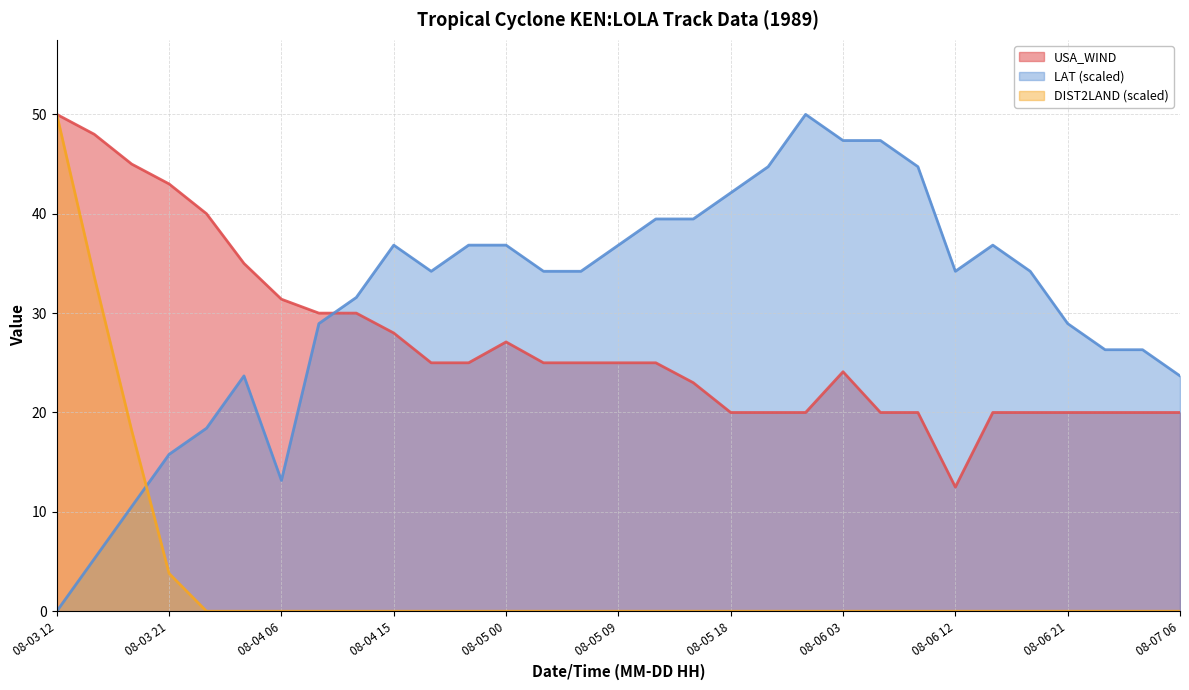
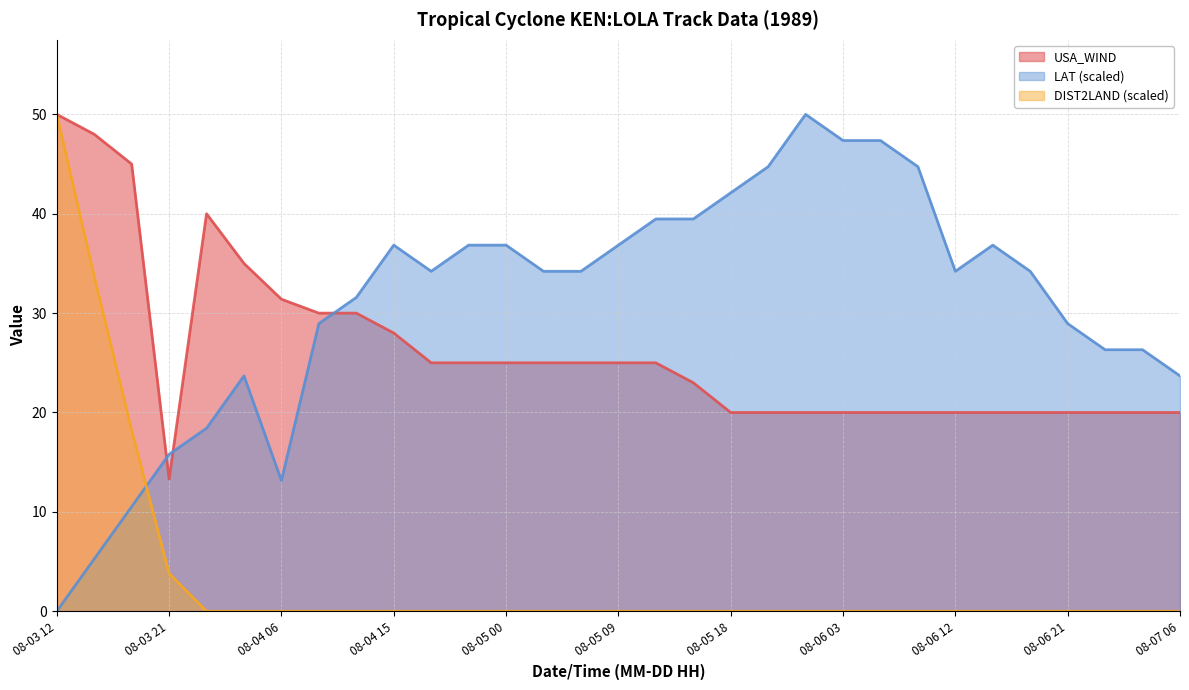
  {
    "USA_WIND": {
-     "08-03 21": 43,
+     "08-03 21": 13,
      "08-04 06": 31,
      "08-04 15": 28,
-     "08-05 00": 27,
+     "08-05 00": 25,
      "08-05 09": 25,
      "08-05 18": 20,
-     "08-06 03": 24,
-     "08-06 12": 13,
+     "08-06 03": 20,
+     "08-06 12": 20,
      "08-06 21": 20,
      "08-07 06": 20
    },
    "LAT (scaled)": {
      "08-03 12": 0,
      "08-03 21": 16,
      "08-04 06": 13,
      "08-04 15": 37,
      "08-05 00": 37,
      "08-05 09": 37,
      "08-05 18": 42,
      "08-06 03": 47,
      "08-06 12": 34,
      "08-06 21": 29,
      "08-07 06": 24
    },
    "DIST2LAND (scaled)": {
      "08-03 21": 4,
      "08-04 06": 0,
      "08-04 15": 0,
      "08-05 00": 0,
      "08-05 09": 0,
      "08-05 18": 0,
      "08-06 03": 0,
      "08-06 12": 0,
      "08-06 21": 0,
      "08-07 06": 0
    }
  }
